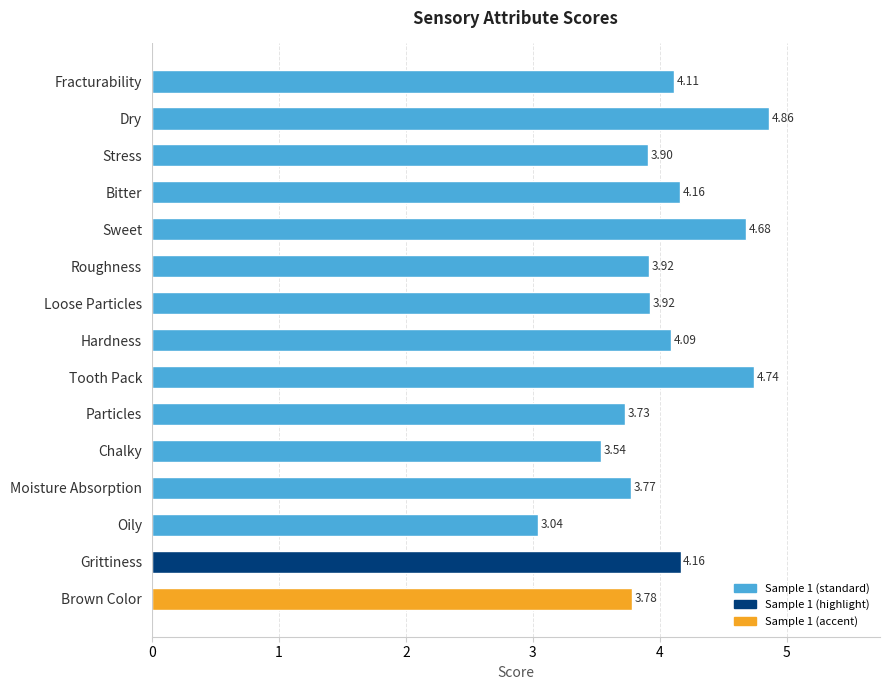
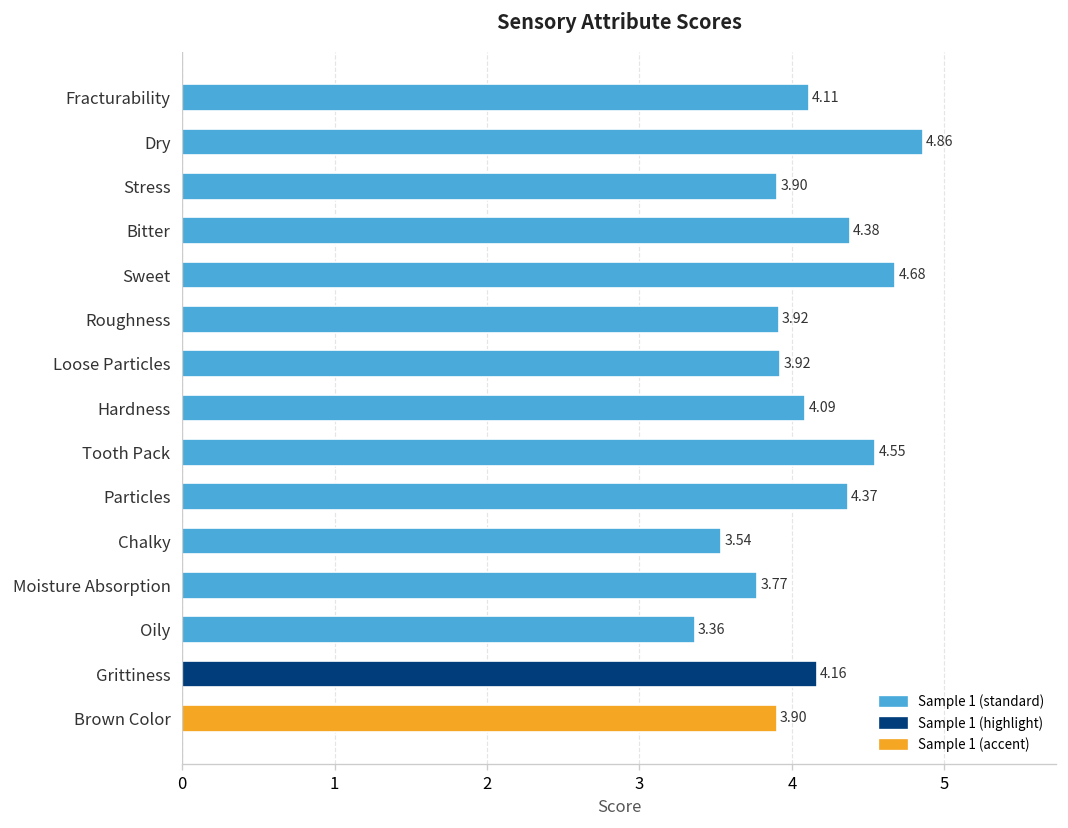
  {
    "Fracturability": 4.11,
    "Dry": 4.86,
    "Stress": 3.90,
-   "Bitter": 4.16,
+   "Bitter": 4.38,
    "Sweet": 4.68,
    "Roughness": 3.92,
    "Loose Particles": 3.92,
    "Hardness": 4.09,
-   "Tooth Pack": 4.74,
-   "Particles": 3.73,
+   "Tooth Pack": 4.55,
+   "Particles": 4.37,
    "Chalky": 3.54,
    "Moisture Absorption": 3.77,
-   "Oily": 3.04,
+   "Oily": 3.36,
    "Grittiness": 4.16,
-   "Brown Color": 3.78
+   "Brown Color": 3.90
  }
